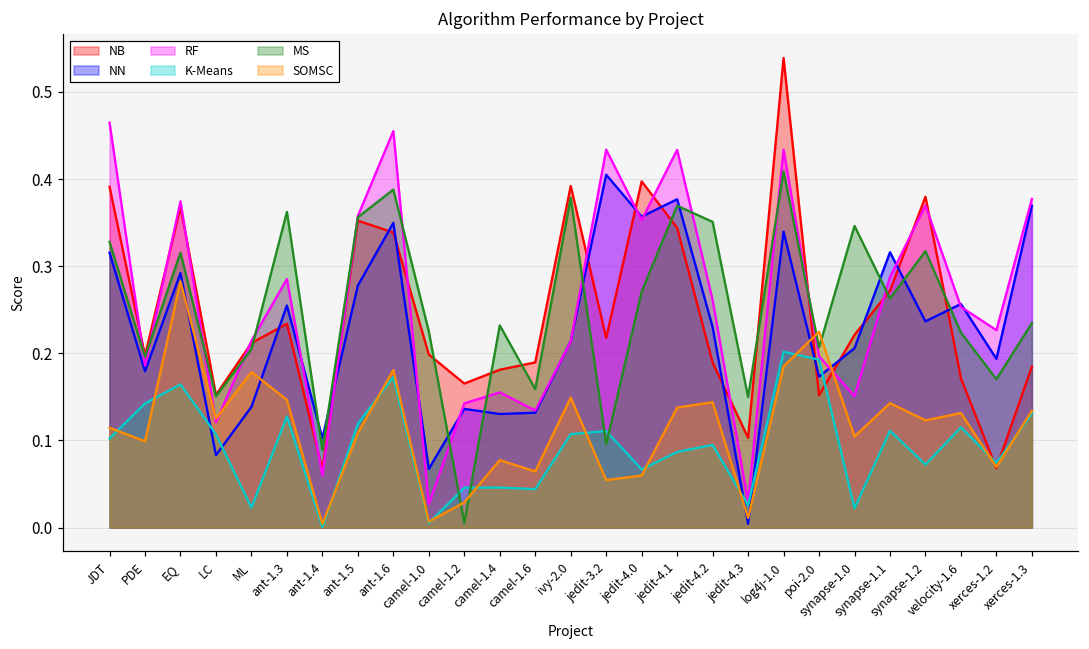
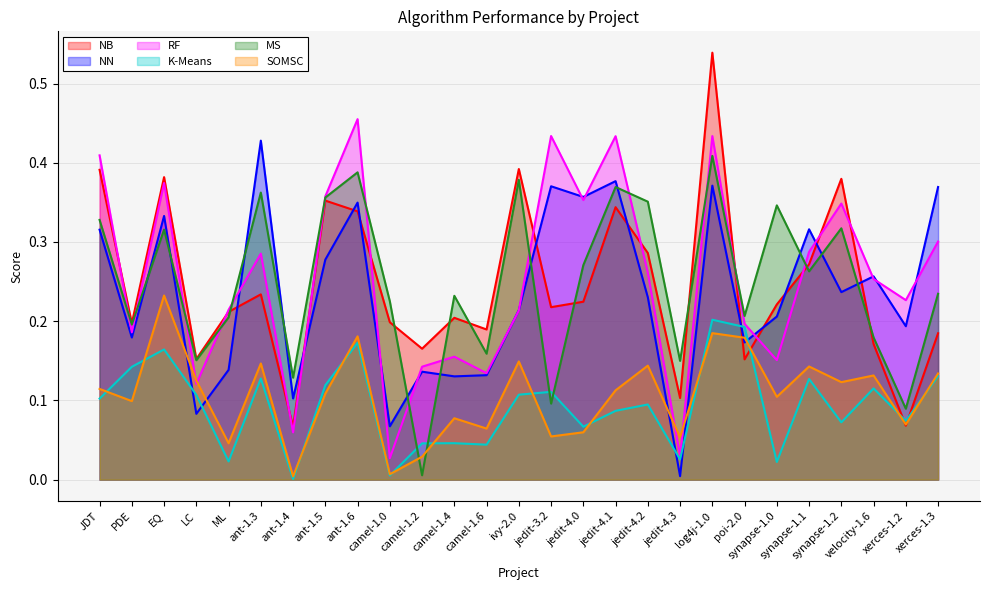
  {
    "NB": {
      "JDT": 0.39,
-     "EQ": 0.37,
+     "EQ": 0.38,
      "ant-1.3": 0.23,
      "ant-1.4": 0.07,
      "ant-1.5": 0.35,
      "ant-1.6": 0.34,
      "camel-1.0": 0.20,
      "camel-1.2": 0.17,
-     "camel-1.4": 0.18,
+     "camel-1.4": 0.20,
      "camel-1.6": 0.19,
      "ivy-2.0": 0.39,
      "jedit-3.2": 0.22,
-     "jedit-4.0": 0.40,
+     "jedit-4.0": 0.22,
      "jedit-4.1": 0.34,
-     "jedit-4.2": 0.19,
+     "jedit-4.2": 0.29,
      "jedit-4.3": 0.10,
      "log4j-1.0": 0.54,
      "poi-2.0": 0.15,
      "synapse-1.0": 0.22,
      "synapse-1.1": 0.27,
      "synapse-1.2": 0.38,
      "velocity-1.6": 0.17,
      "xerces-1.3": 0.18
    },
    "NN": {
      "JDT": 0.32,
      "PDE": 0.18,
-     "EQ": 0.29,
+     "EQ": 0.33,
      "LC": 0.08,
      "ML": 0.14,
-     "ant-1.3": 0.25,
+     "ant-1.3": 0.43,
      "ant-1.4": 0.10,
      "ant-1.5": 0.28,
      "ant-1.6": 0.35,
      "camel-1.0": 0.07,
      "camel-1.2": 0.14,
      "camel-1.4": 0.13,
-     "jedit-3.2": 0.40,
+     "jedit-3.2": 0.37,
      "jedit-4.0": 0.36,
      "jedit-4.1": 0.38,
      "jedit-4.2": 0.23,
      "jedit-4.3": 0.00,
-     "log4j-1.0": 0.34,
+     "log4j-1.0": 0.37,
      "poi-2.0": 0.17,
      "synapse-1.0": 0.21,
      "synapse-1.1": 0.32,
      "synapse-1.2": 0.24,
      "velocity-1.6": 0.26,
      "xerces-1.2": 0.19,
      "xerces-1.3": 0.37
    },
    "RF": {
-     "JDT": 0.46,
+     "JDT": 0.41,
      "PDE": 0.19,
      "EQ": 0.37,
      "LC": 0.12,
      "ant-1.3": 0.29,
      "ant-1.4": 0.06,
      "ant-1.6": 0.46,
      "camel-1.0": 0.03,
      "camel-1.2": 0.14,
      "camel-1.4": 0.16,
      "jedit-3.2": 0.43,
      "jedit-4.0": 0.35,
      "jedit-4.1": 0.43,
      "jedit-4.2": 0.26,
      "jedit-4.3": 0.03,
      "log4j-1.0": 0.43,
      "poi-2.0": 0.20,
      "synapse-1.0": 0.15,
      "synapse-1.1": 0.29,
-     "synapse-1.2": 0.37,
+     "synapse-1.2": 0.35,
      "velocity-1.6": 0.25,
      "xerces-1.2": 0.23,
-     "xerces-1.3": 0.38
+     "xerces-1.3": 0.30
    },
    "K-Means": {
      "JDT": 0.10,
      "PDE": 0.14,
      "EQ": 0.16,
      "LC": 0.11,
      "ML": 0.02,
      "ant-1.3": 0.13,
      "ant-1.4": 0.00,
      "ant-1.5": 0.12,
      "ant-1.6": 0.17,
      "camel-1.2": 0.05,
      "camel-1.4": 0.05,
      "camel-1.6": 0.04,
      "ivy-2.0": 0.11,
      "jedit-3.2": 0.11,
      "jedit-4.0": 0.07,
      "jedit-4.1": 0.09,
      "jedit-4.2": 0.09,
      "jedit-4.3": 0.03,
      "log4j-1.0": 0.20,
      "poi-2.0": 0.19,
      "synapse-1.0": 0.02,
-     "synapse-1.1": 0.11,
+     "synapse-1.1": 0.13,
      "synapse-1.2": 0.07,
      "velocity-1.6": 0.12,
      "xerces-1.2": 0.07,
      "xerces-1.3": 0.13
    },
    "MS": {
      "JDT": 0.33,
      "EQ": 0.32,
      "ML": 0.20,
      "ant-1.3": 0.36,
-     "ant-1.4": 0.09,
+     "ant-1.4": 0.13,
      "ant-1.6": 0.39,
      "camel-1.0": 0.23,
      "camel-1.2": 0.01,
      "camel-1.4": 0.23,
      "camel-1.6": 0.16,
      "ivy-2.0": 0.38,
      "jedit-3.2": 0.10,
      "jedit-4.0": 0.27,
      "jedit-4.1": 0.37,
      "jedit-4.2": 0.35,
      "jedit-4.3": 0.15,
      "log4j-1.0": 0.41,
      "poi-2.0": 0.21,
      "synapse-1.0": 0.35,
      "synapse-1.1": 0.26,
      "synapse-1.2": 0.32,
-     "velocity-1.6": 0.22,
-     "xerces-1.2": 0.17,
+     "velocity-1.6": 0.18,
+     "xerces-1.2": 0.09,
      "xerces-1.3": 0.23
    },
    "SOMSC": {
      "JDT": 0.11,
      "PDE": 0.10,
-     "EQ": 0.28,
+     "EQ": 0.23,
      "LC": 0.13,
-     "ML": 0.18,
+     "ML": 0.05,
      "ant-1.3": 0.15,
      "ant-1.4": 0.00,
      "ant-1.5": 0.11,
      "ant-1.6": 0.18,
      "camel-1.2": 0.03,
      "camel-1.4": 0.08,
      "camel-1.6": 0.06,
      "ivy-2.0": 0.15,
      "jedit-3.2": 0.05,
      "jedit-4.0": 0.06,
-     "jedit-4.1": 0.14,
+     "jedit-4.1": 0.11,
      "jedit-4.2": 0.14,
-     "jedit-4.3": 0.01,
+     "jedit-4.3": 0.05,
      "log4j-1.0": 0.18,
-     "poi-2.0": 0.22,
+     "poi-2.0": 0.18,
      "synapse-1.0": 0.10,
      "synapse-1.1": 0.14,
      "synapse-1.2": 0.12,
      "velocity-1.6": 0.13,
      "xerces-1.3": 0.13
    }
  }
